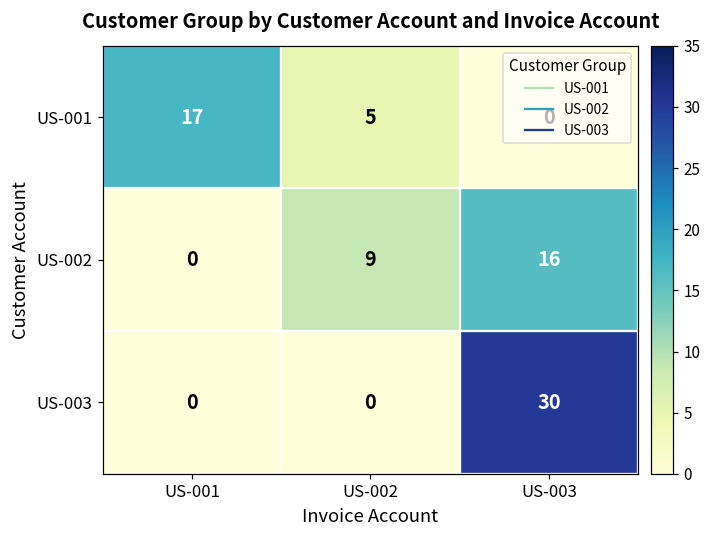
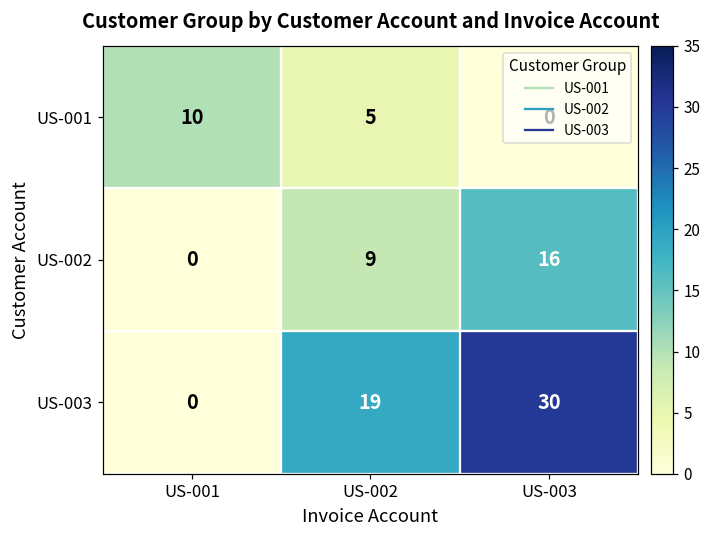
  {
    "US-001": {
-     "US-001": 17,
+     "US-001": 10,
      "US-002": 5
    },
    "US-002": {
      "US-001": 0,
      "US-002": 9,
      "US-003": 16
    },
    "US-003": {
      "US-001": 0,
-     "US-002": 0,
+     "US-002": 19,
      "US-003": 30
    }
  }
